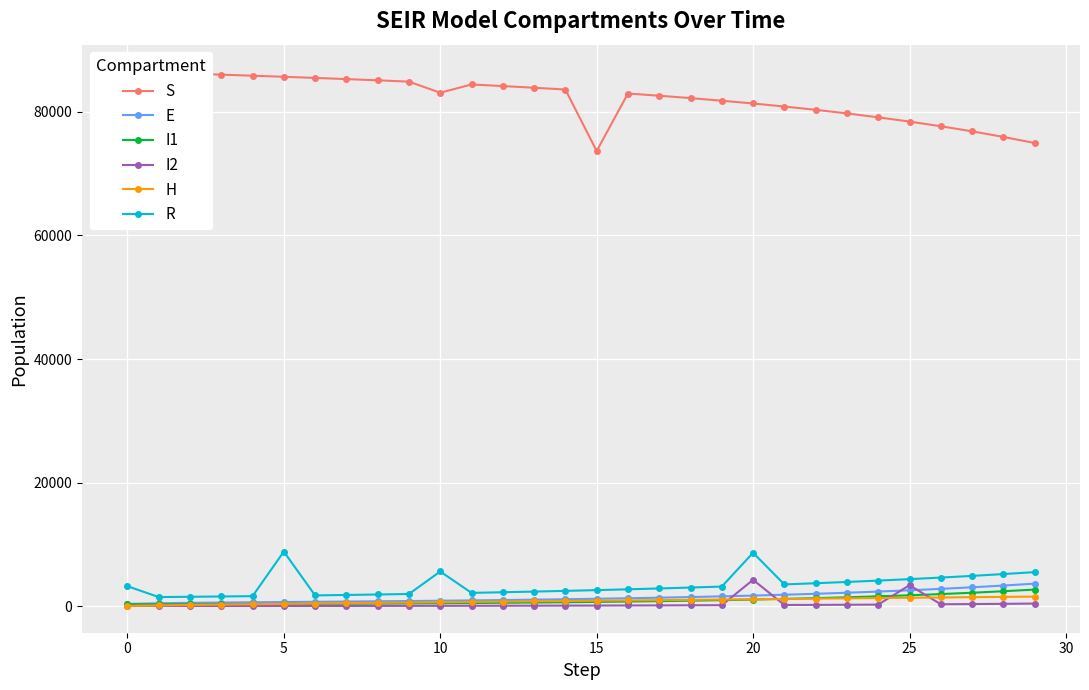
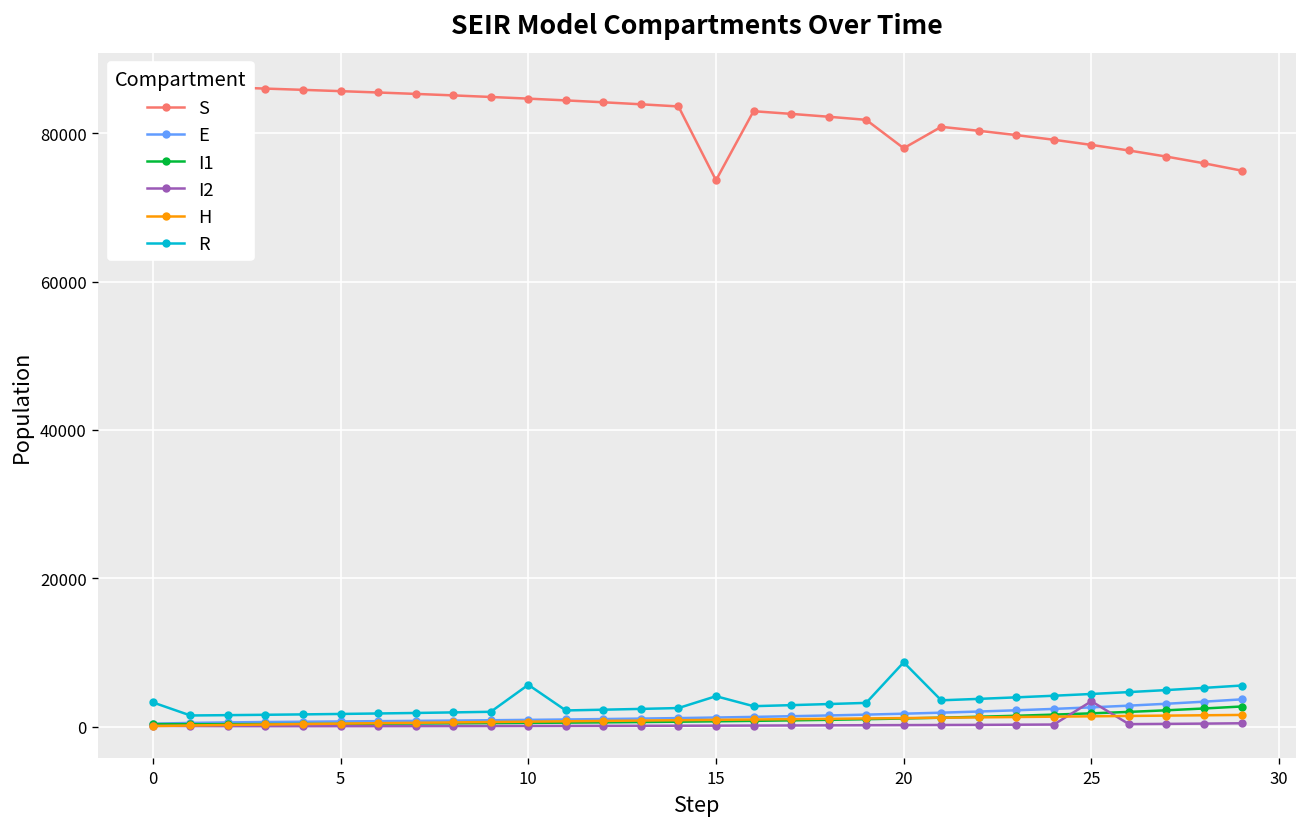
  {
    "S": {
      "5": 86000,
-     "10": 83000,
+     "10": 85000,
      "15": 74000,
-     "20": 81000,
+     "20": 78000,
      "25": 78000
    },
    "E": {
      "20": 2000,
      "25": 3000
    },
    "I2": {
      "15": 0,
-     "20": 4000,
+     "20": 0,
      "25": 3000
    },
    "R": {
      "0": 3000,
-     "5": 9000,
+     "5": 2000,
      "10": 6000,
-     "15": 3000,
+     "15": 4000,
      "20": 9000,
      "25": 4000
    }
  }
